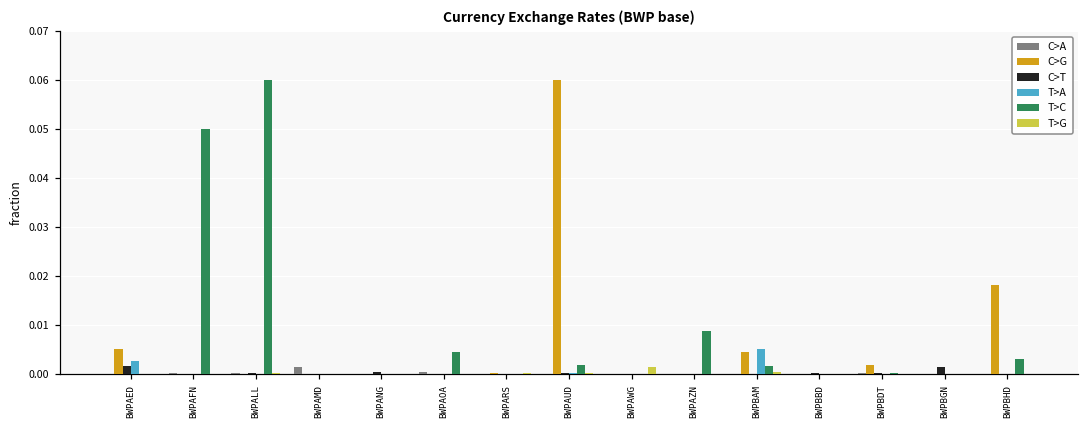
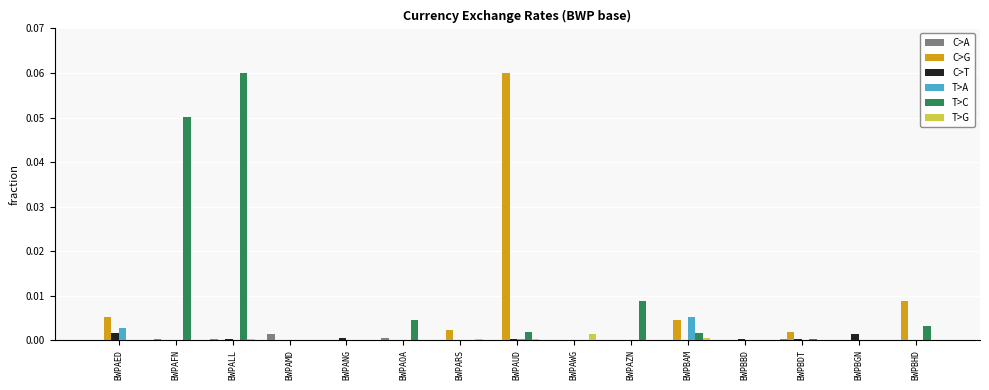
  {
    "C>A": {
      "BWPAMD": 0.001
    },
    "C>G": {
      "BWPAED": 0.005,
-     "BWPARS": 0.000,
+     "BWPARS": 0.002,
      "BWPAUD": 0.060,
      "BWPBAM": 0.005,
      "BWPBDT": 0.002,
-     "BWPBHD": 0.018
+     "BWPBHD": 0.009
    },
    "C>T": {
      "BWPAED": 0.002,
      "BWPBGN": 0.001
    },
    "T>A": {
      "BWPAED": 0.003,
      "BWPBAM": 0.005
    },
    "T>C": {
      "BWPAFN": 0.050,
      "BWPALL": 0.060,
      "BWPAOA": 0.005,
      "BWPAUD": 0.002,
      "BWPAZN": 0.009,
      "BWPBAM": 0.002,
      "BWPBHD": 0.003
    },
    "T>G": {
      "BWPAWG": 0.001
    }
  }
